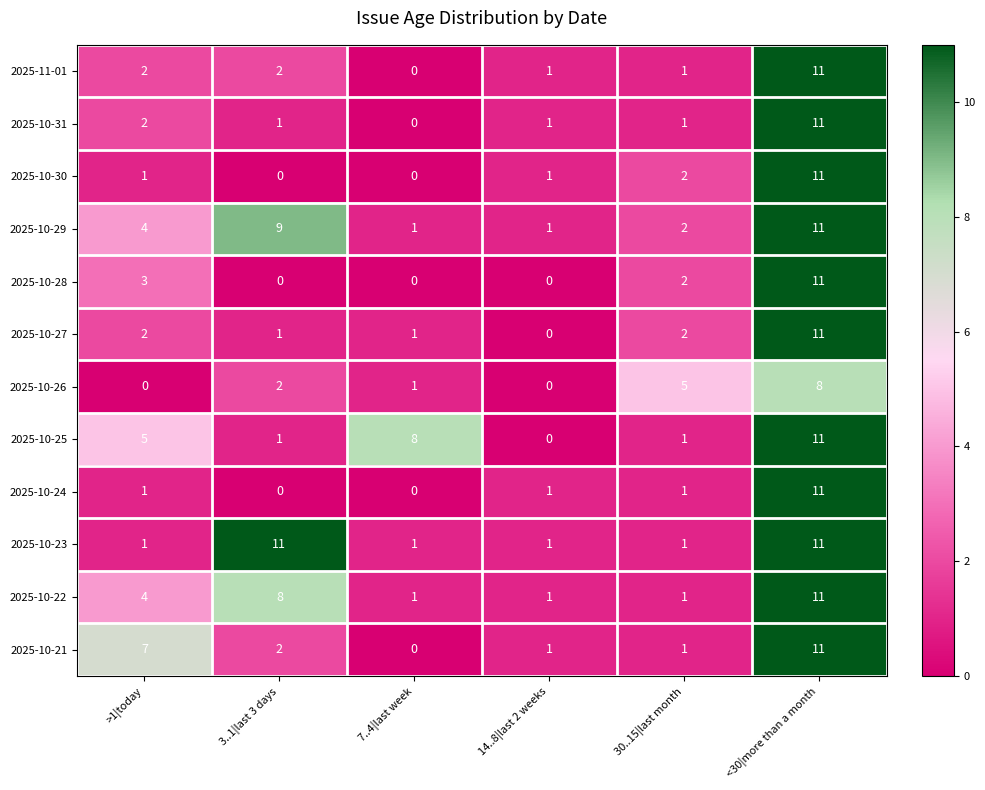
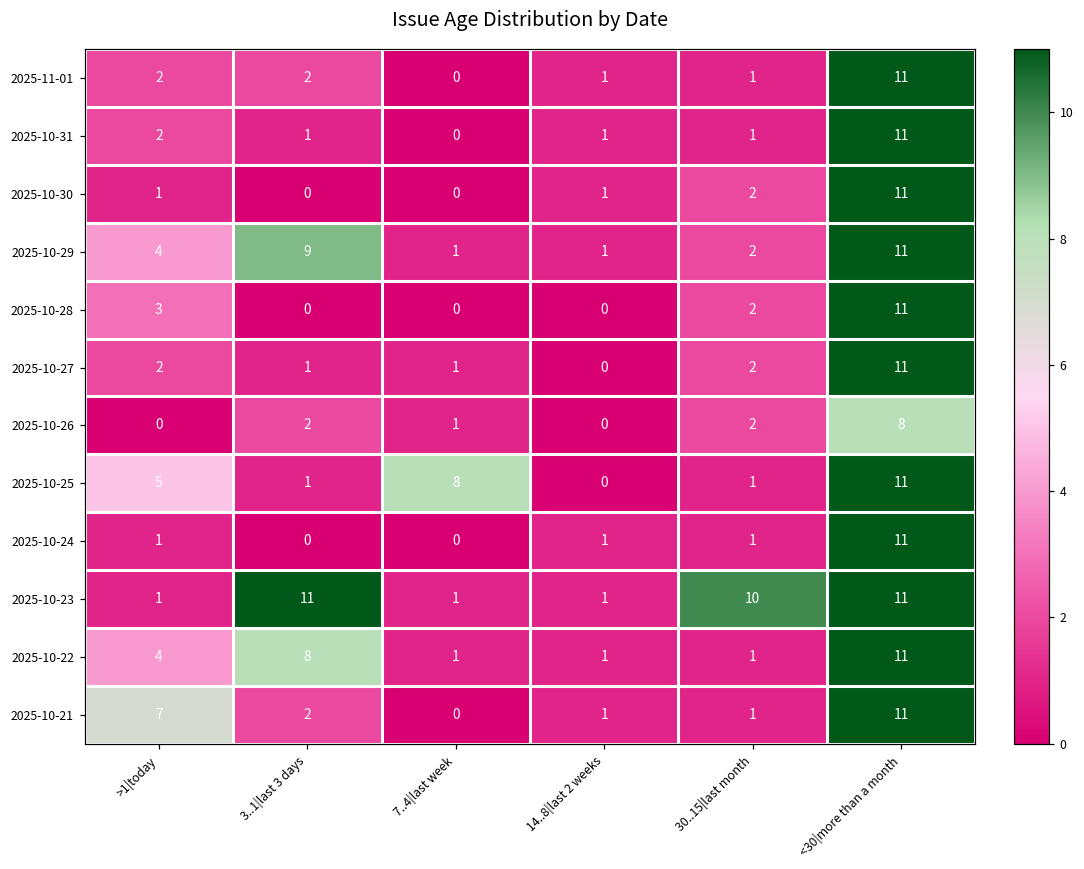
  {
    "2025-11-01": {
      ">1|today": 2,
      "3..1|last 3 days": 2,
      "7..4|last week": 0,
      "14..8|last 2 weeks": 1,
      "30..15|last month": 1,
      "<30|more than a month": 11
    },
    "2025-10-31": {
      ">1|today": 2,
      "3..1|last 3 days": 1,
      "7..4|last week": 0,
      "14..8|last 2 weeks": 1,
      "30..15|last month": 1,
      "<30|more than a month": 11
    },
    "2025-10-30": {
      ">1|today": 1,
      "3..1|last 3 days": 0,
      "7..4|last week": 0,
      "14..8|last 2 weeks": 1,
      "30..15|last month": 2,
      "<30|more than a month": 11
    },
    "2025-10-29": {
      ">1|today": 4,
      "3..1|last 3 days": 9,
      "7..4|last week": 1,
      "14..8|last 2 weeks": 1,
      "30..15|last month": 2,
      "<30|more than a month": 11
    },
    "2025-10-28": {
      ">1|today": 3,
      "3..1|last 3 days": 0,
      "7..4|last week": 0,
      "14..8|last 2 weeks": 0,
      "30..15|last month": 2,
      "<30|more than a month": 11
    },
    "2025-10-27": {
      ">1|today": 2,
      "3..1|last 3 days": 1,
      "7..4|last week": 1,
      "14..8|last 2 weeks": 0,
      "30..15|last month": 2,
      "<30|more than a month": 11
    },
    "2025-10-26": {
      ">1|today": 0,
      "3..1|last 3 days": 2,
      "7..4|last week": 1,
      "14..8|last 2 weeks": 0,
-     "30..15|last month": 5,
+     "30..15|last month": 2,
      "<30|more than a month": 8
    },
    "2025-10-25": {
      ">1|today": 5,
      "3..1|last 3 days": 1,
      "7..4|last week": 8,
      "14..8|last 2 weeks": 0,
      "30..15|last month": 1,
      "<30|more than a month": 11
    },
    "2025-10-24": {
      ">1|today": 1,
      "3..1|last 3 days": 0,
      "7..4|last week": 0,
      "14..8|last 2 weeks": 1,
      "30..15|last month": 1,
      "<30|more than a month": 11
    },
    "2025-10-23": {
      ">1|today": 1,
      "3..1|last 3 days": 11,
      "7..4|last week": 1,
      "14..8|last 2 weeks": 1,
-     "30..15|last month": 1,
+     "30..15|last month": 10,
      "<30|more than a month": 11
    },
    "2025-10-22": {
      ">1|today": 4,
      "3..1|last 3 days": 8,
      "7..4|last week": 1,
      "14..8|last 2 weeks": 1,
      "30..15|last month": 1,
      "<30|more than a month": 11
    },
    "2025-10-21": {
      ">1|today": 7,
      "3..1|last 3 days": 2,
      "7..4|last week": 0,
      "14..8|last 2 weeks": 1,
      "30..15|last month": 1,
      "<30|more than a month": 11
    }
  }
